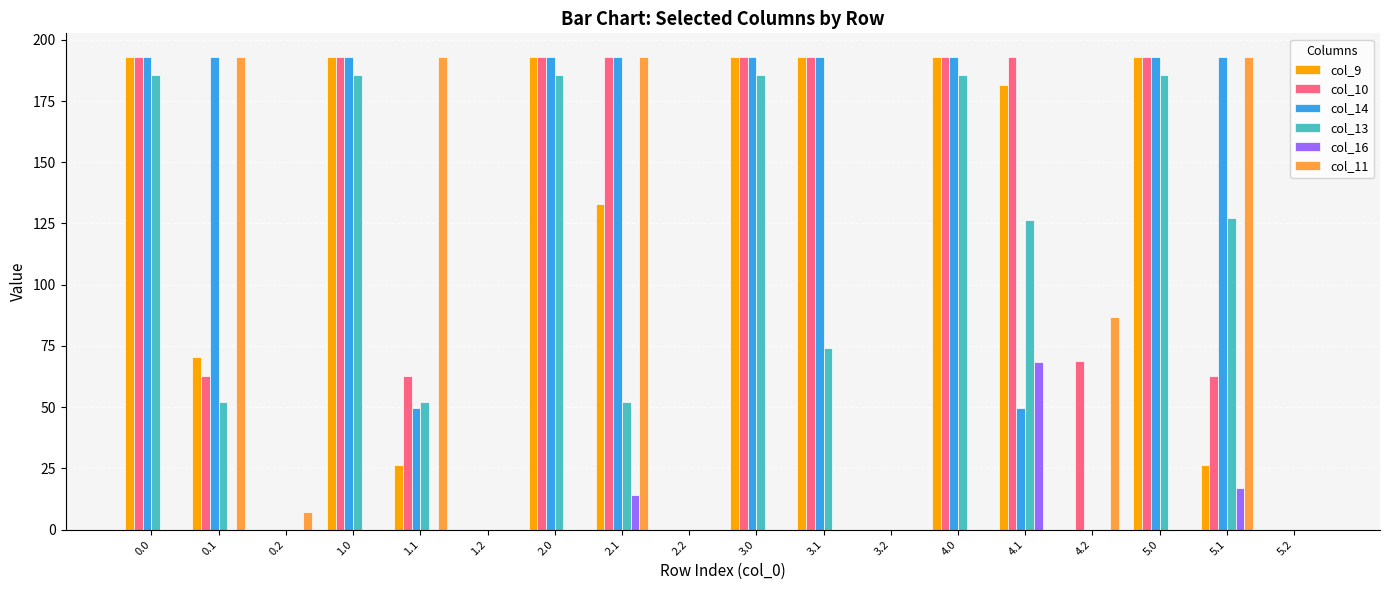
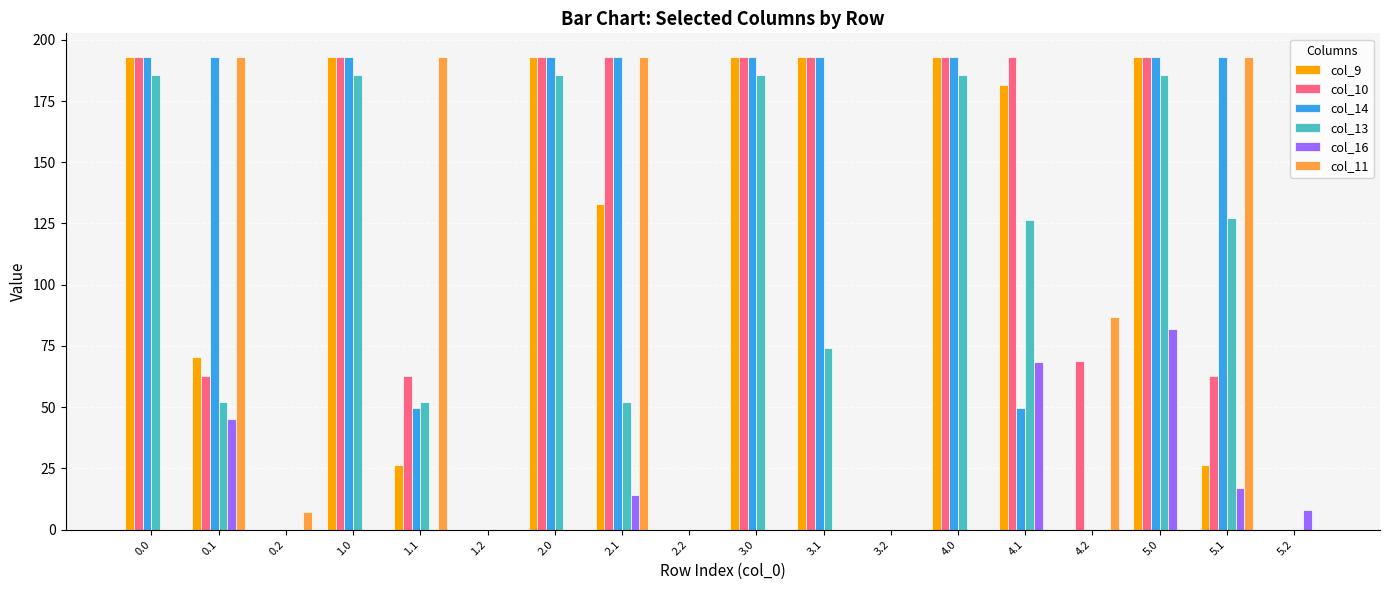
  {
    "col_9": {
      "0.0": 193,
      "0.1": 70,
      "0.2": 0,
      "1.0": 193,
      "1.1": 27,
      "1.2": 0,
      "2.0": 193,
      "2.1": 133,
      "2.2": 0,
      "3.0": 193,
      "3.1": 193,
      "3.2": 0,
      "4.0": 193,
      "4.1": 182,
      "4.2": 0,
      "5.0": 193,
      "5.1": 27,
      "5.2": 0
    },
    "col_10": {
      "0.0": 193,
      "0.1": 63,
      "0.2": 0,
      "1.0": 193,
      "1.1": 63,
      "1.2": 0,
      "2.0": 193,
      "2.1": 193,
      "2.2": 0,
      "3.0": 193,
      "3.1": 193,
      "3.2": 0,
      "4.0": 193,
      "4.1": 193,
      "4.2": 69,
      "5.0": 193,
      "5.1": 63,
      "5.2": 0
    },
    "col_16": {
      "0.0": 0,
-     "0.1": 0,
+     "0.1": 45,
      "0.2": 0,
      "1.0": 0,
      "1.1": 0,
      "1.2": 0,
      "2.0": 0,
      "2.1": 14,
      "2.2": 0,
      "3.0": 0,
      "3.1": 0,
      "3.2": 0,
      "4.0": 0,
      "4.1": 68,
      "4.2": 0,
-     "5.0": 0,
+     "5.0": 82,
      "5.1": 17,
-     "5.2": 0
+     "5.2": 8
    },
    "col_11": {
      "0.0": 0,
      "0.1": 193,
      "0.2": 7,
      "1.0": 0,
      "1.1": 193,
      "1.2": 0,
      "2.0": 0,
      "2.1": 193,
      "2.2": 0,
      "3.0": 0,
      "3.1": 0,
      "3.2": 0,
      "4.0": 0,
      "4.1": 0,
      "4.2": 87,
      "5.0": 0,
      "5.1": 193,
      "5.2": 0
    }
  }
